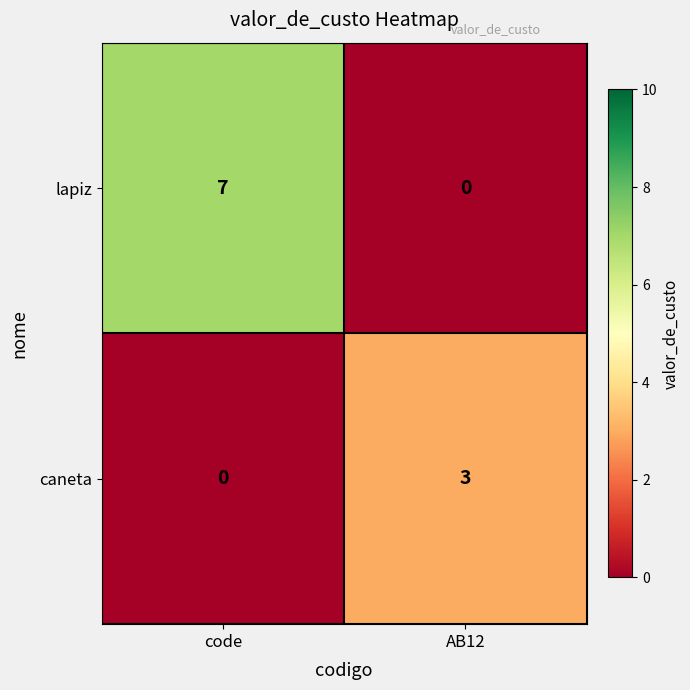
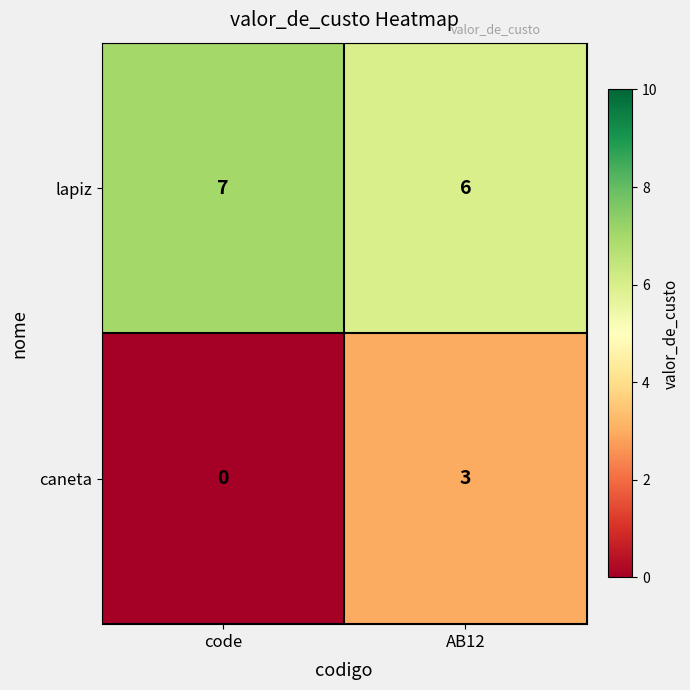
  {
    "lapiz": {
      "code": 7,
-     "AB12": 0
+     "AB12": 6
    },
    "caneta": {
      "code": 0,
      "AB12": 3
    }
  }
